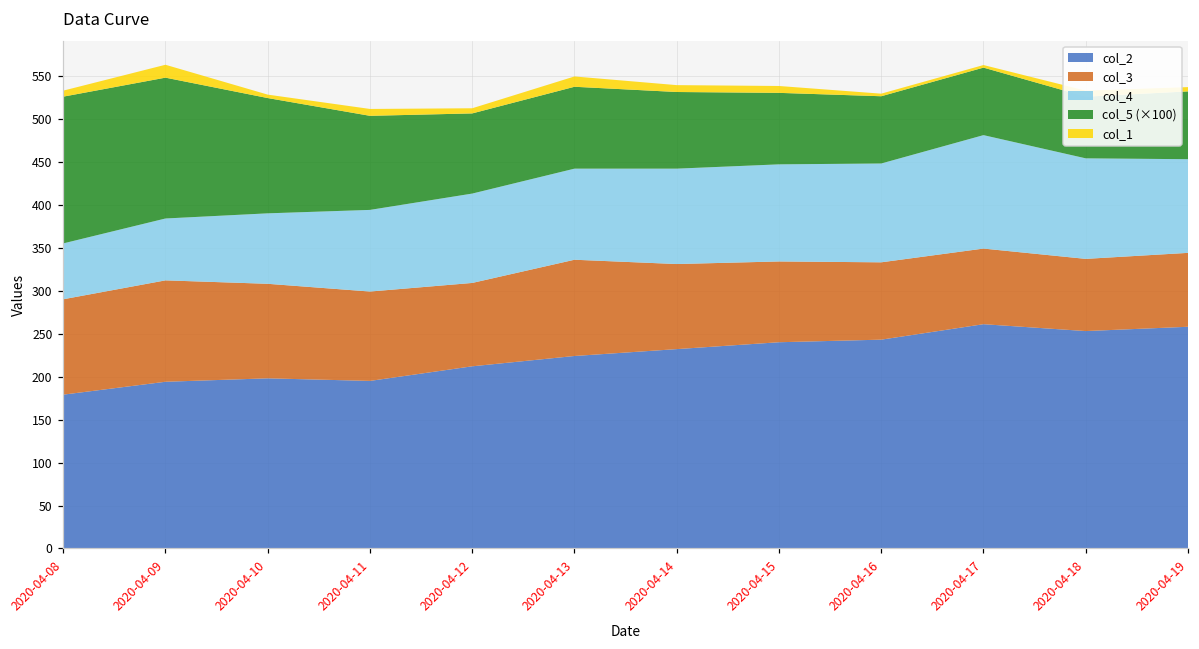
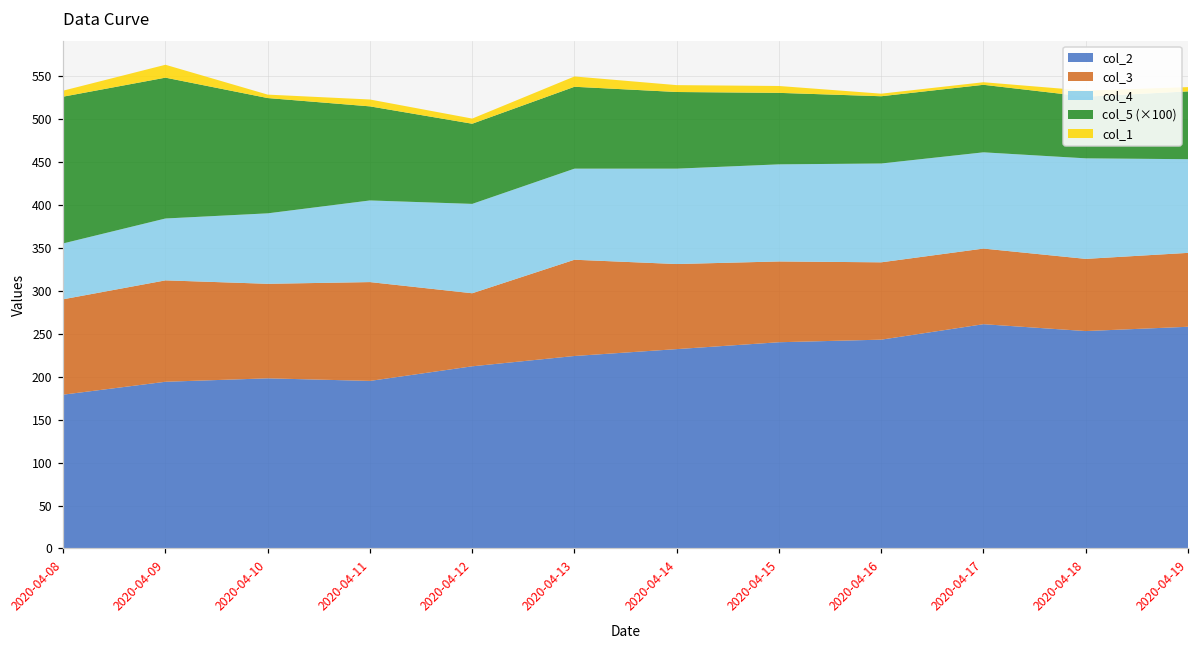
  {
    "col_2": {
      "2020-04-08": 180,
      "2020-04-09": 190,
      "2020-04-10": 200,
      "2020-04-11": 200,
      "2020-04-12": 210,
      "2020-04-13": 220,
      "2020-04-14": 230,
      "2020-04-15": 240,
      "2020-04-16": 240,
      "2020-04-17": 260,
      "2020-04-18": 250,
      "2020-04-19": 260
    },
    "col_3": {
      "2020-04-08": 110,
      "2020-04-09": 120,
      "2020-04-10": 110,
-     "2020-04-11": 100,
-     "2020-04-12": 100,
+     "2020-04-11": 120,
+     "2020-04-12": 90,
      "2020-04-13": 110,
      "2020-04-14": 100,
      "2020-04-15": 90,
      "2020-04-16": 90,
      "2020-04-17": 90,
      "2020-04-18": 80,
      "2020-04-19": 90
    },
    "col_4": {
      "2020-04-08": 70,
      "2020-04-09": 70,
      "2020-04-10": 80,
      "2020-04-11": 100,
      "2020-04-12": 100,
      "2020-04-13": 110,
      "2020-04-14": 110,
      "2020-04-15": 110,
      "2020-04-16": 120,
-     "2020-04-17": 130,
+     "2020-04-17": 110,
      "2020-04-18": 120,
      "2020-04-19": 110
    },
    "col_5 (×100)": {
      "2020-04-08": 170,
      "2020-04-09": 160,
      "2020-04-10": 130,
      "2020-04-11": 110,
      "2020-04-12": 90,
      "2020-04-13": 100,
      "2020-04-14": 90,
      "2020-04-15": 80,
      "2020-04-19": 80
    },
    "col_1": {
      "2020-04-08": 10,
      "2020-04-09": 20,
      "2020-04-10": 0,
      "2020-04-11": 10,
      "2020-04-12": 10,
      "2020-04-13": 10,
      "2020-04-14": 10,
      "2020-04-15": 10,
      "2020-04-19": 10
    }
  }
